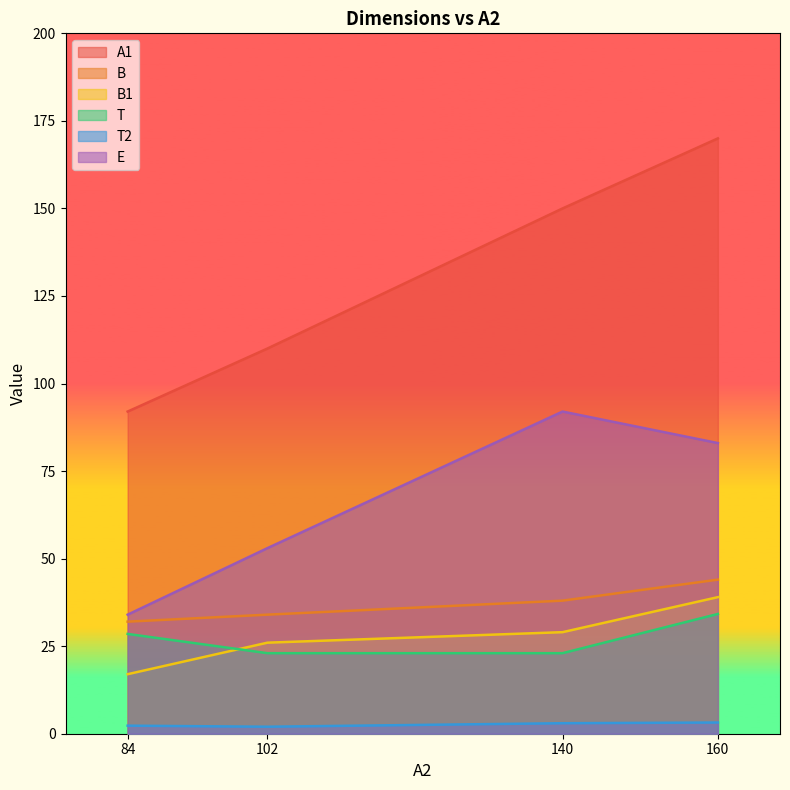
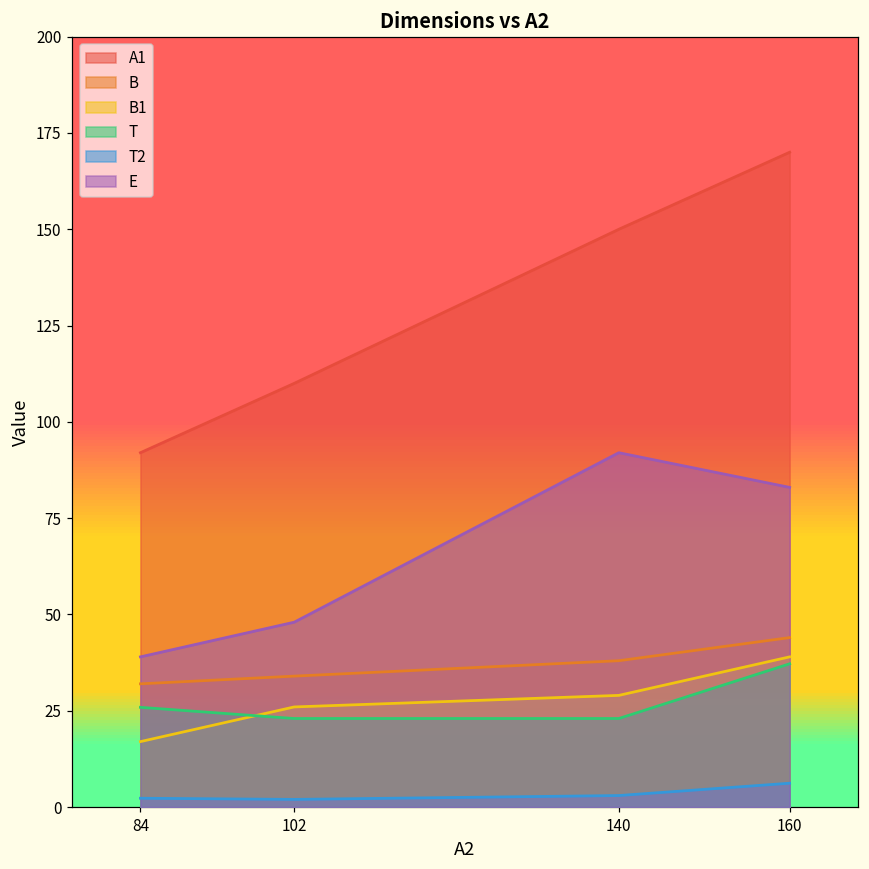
  {
    "B1": {
      "84": 17,
      "102": 26,
      "140": 29,
      "160": 39
    },
    "T": {
-     "84": 29,
+     "84": 26,
      "102": 23,
      "140": 23,
-     "160": 34
+     "160": 37
    },
    "T2": {
      "84": 2,
      "102": 2,
      "140": 3,
-     "160": 3
+     "160": 6
    },
    "E": {
-     "84": 34,
-     "102": 53,
+     "84": 39,
+     "102": 48,
      "140": 92,
      "160": 83
    }
  }
